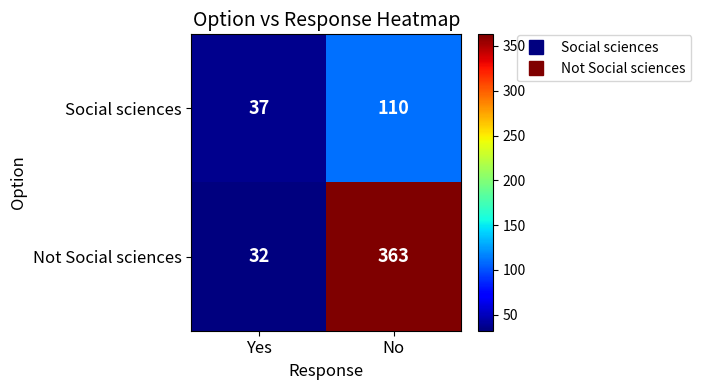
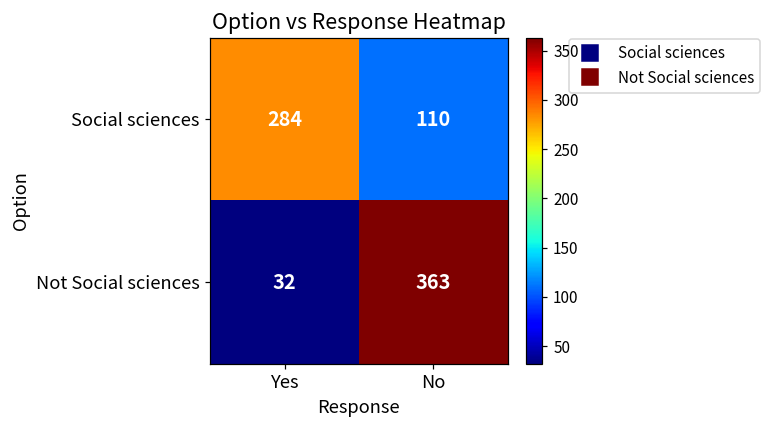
  {
    "Social sciences": {
-     "Yes": 37,
+     "Yes": 284,
      "No": 110
    },
    "Not Social sciences": {
      "Yes": 32,
      "No": 363
    }
  }
